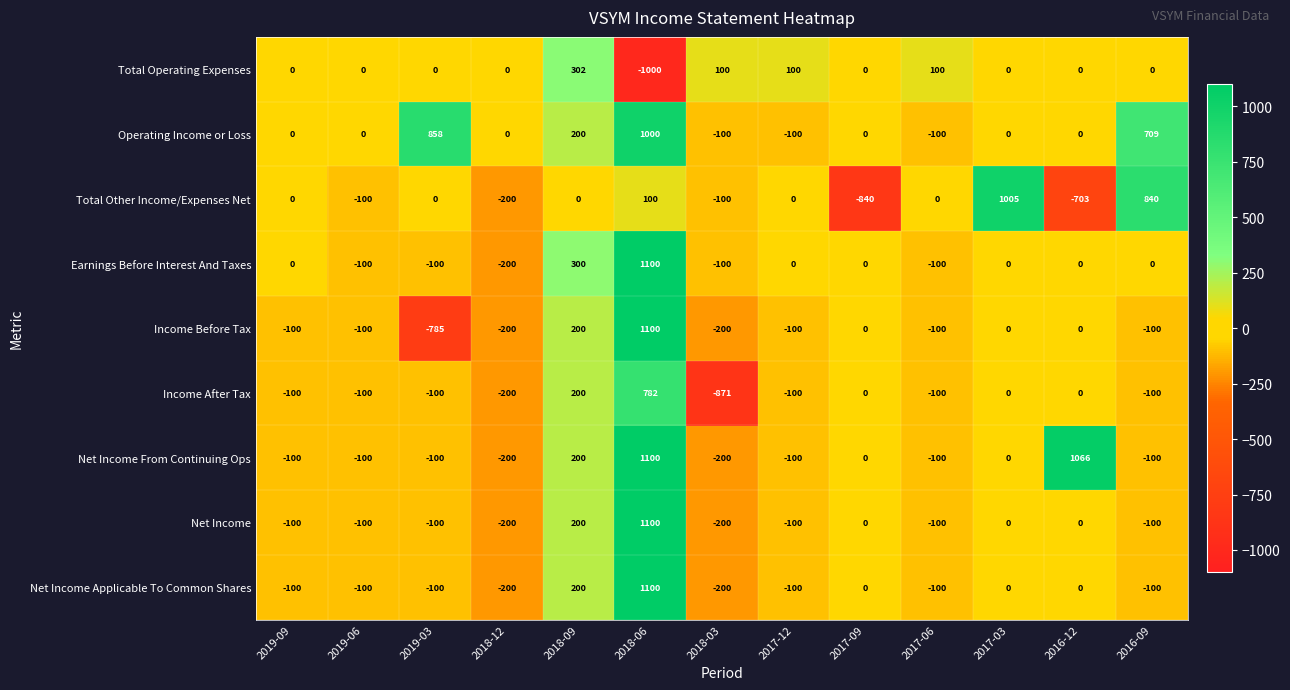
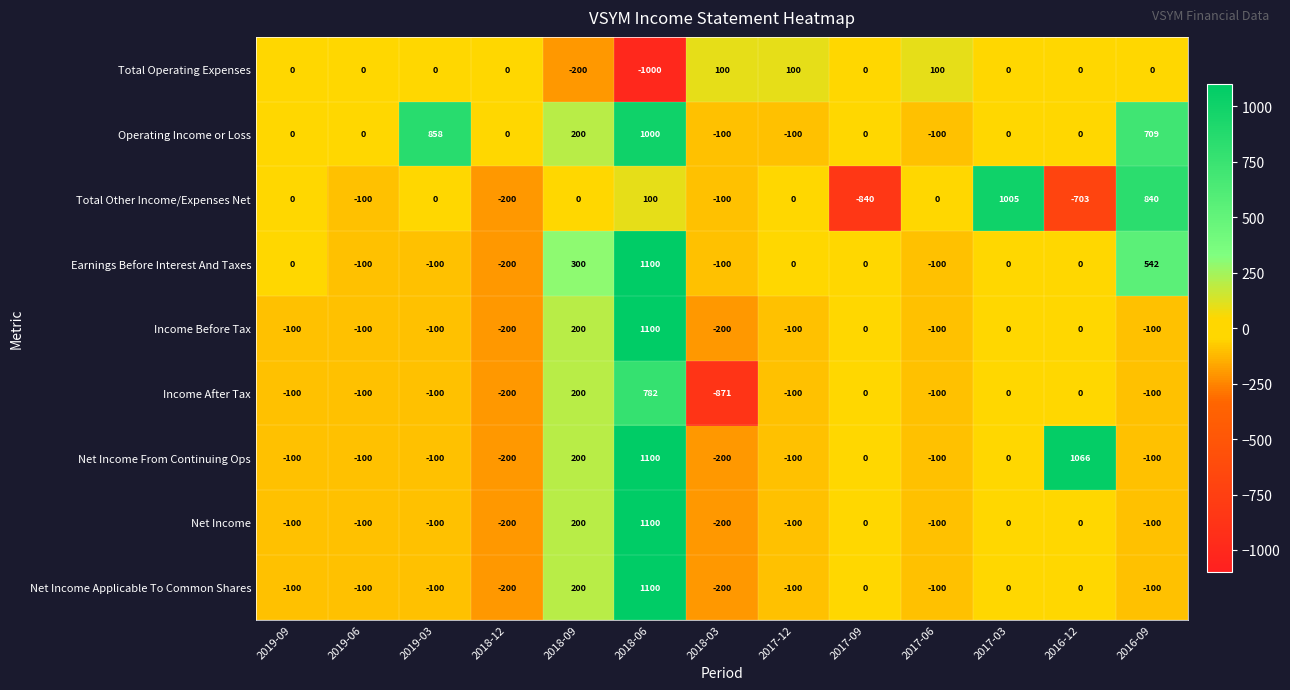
  {
    "Total Operating Expenses": {
      "2019-09": 0,
      "2019-06": 0,
      "2019-03": 0,
      "2018-12": 0,
-     "2018-09": 302,
+     "2018-09": -200,
      "2018-06": -1000,
      "2018-03": 100,
      "2017-12": 100,
      "2017-09": 0,
      "2017-06": 100,
      "2017-03": 0,
      "2016-12": 0,
      "2016-09": 0
    },
    "Operating Income or Loss": {
      "2019-09": 0,
      "2019-06": 0,
      "2019-03": 858,
      "2018-12": 0,
      "2018-09": 200,
      "2018-06": 1000,
      "2018-03": -100,
      "2017-12": -100,
      "2017-09": 0,
      "2017-06": -100,
      "2017-03": 0,
      "2016-12": 0,
      "2016-09": 709
    },
    "Total Other Income/Expenses Net": {
      "2019-09": 0,
      "2019-06": -100,
      "2019-03": 0,
      "2018-12": -200,
      "2018-09": 0,
      "2018-06": 100,
      "2018-03": -100,
      "2017-12": 0,
      "2017-09": -840,
      "2017-06": 0,
      "2017-03": 1005,
      "2016-12": -703,
      "2016-09": 840
    },
    "Earnings Before Interest And Taxes": {
      "2019-09": 0,
      "2019-06": -100,
      "2019-03": -100,
      "2018-12": -200,
      "2018-09": 300,
      "2018-06": 1100,
      "2018-03": -100,
      "2017-12": 0,
      "2017-09": 0,
      "2017-06": -100,
      "2017-03": 0,
      "2016-12": 0,
-     "2016-09": 0
+     "2016-09": 542
    },
    "Income Before Tax": {
      "2019-09": -100,
      "2019-06": -100,
-     "2019-03": -785,
+     "2019-03": -100,
      "2018-12": -200,
      "2018-09": 200,
      "2018-06": 1100,
      "2018-03": -200,
      "2017-12": -100,
      "2017-09": 0,
      "2017-06": -100,
      "2017-03": 0,
      "2016-12": 0,
      "2016-09": -100
    },
    "Income After Tax": {
      "2019-09": -100,
      "2019-06": -100,
      "2019-03": -100,
      "2018-12": -200,
      "2018-09": 200,
      "2018-06": 782,
      "2018-03": -871,
      "2017-12": -100,
      "2017-09": 0,
      "2017-06": -100,
      "2017-03": 0,
      "2016-12": 0,
      "2016-09": -100
    },
    "Net Income From Continuing Ops": {
      "2019-09": -100,
      "2019-06": -100,
      "2019-03": -100,
      "2018-12": -200,
      "2018-09": 200,
      "2018-06": 1100,
      "2018-03": -200,
      "2017-12": -100,
      "2017-09": 0,
      "2017-06": -100,
      "2017-03": 0,
      "2016-12": 1066,
      "2016-09": -100
    },
    "Net Income": {
      "2019-09": -100,
      "2019-06": -100,
      "2019-03": -100,
      "2018-12": -200,
      "2018-09": 200,
      "2018-06": 1100,
      "2018-03": -200,
      "2017-12": -100,
      "2017-09": 0,
      "2017-06": -100,
      "2017-03": 0,
      "2016-12": 0,
      "2016-09": -100
    },
    "Net Income Applicable To Common Shares": {
      "2019-09": -100,
      "2019-06": -100,
      "2019-03": -100,
      "2018-12": -200,
      "2018-09": 200,
      "2018-06": 1100,
      "2018-03": -200,
      "2017-12": -100,
      "2017-09": 0,
      "2017-06": -100,
      "2017-03": 0,
      "2016-12": 0,
      "2016-09": -100
    }
  }
